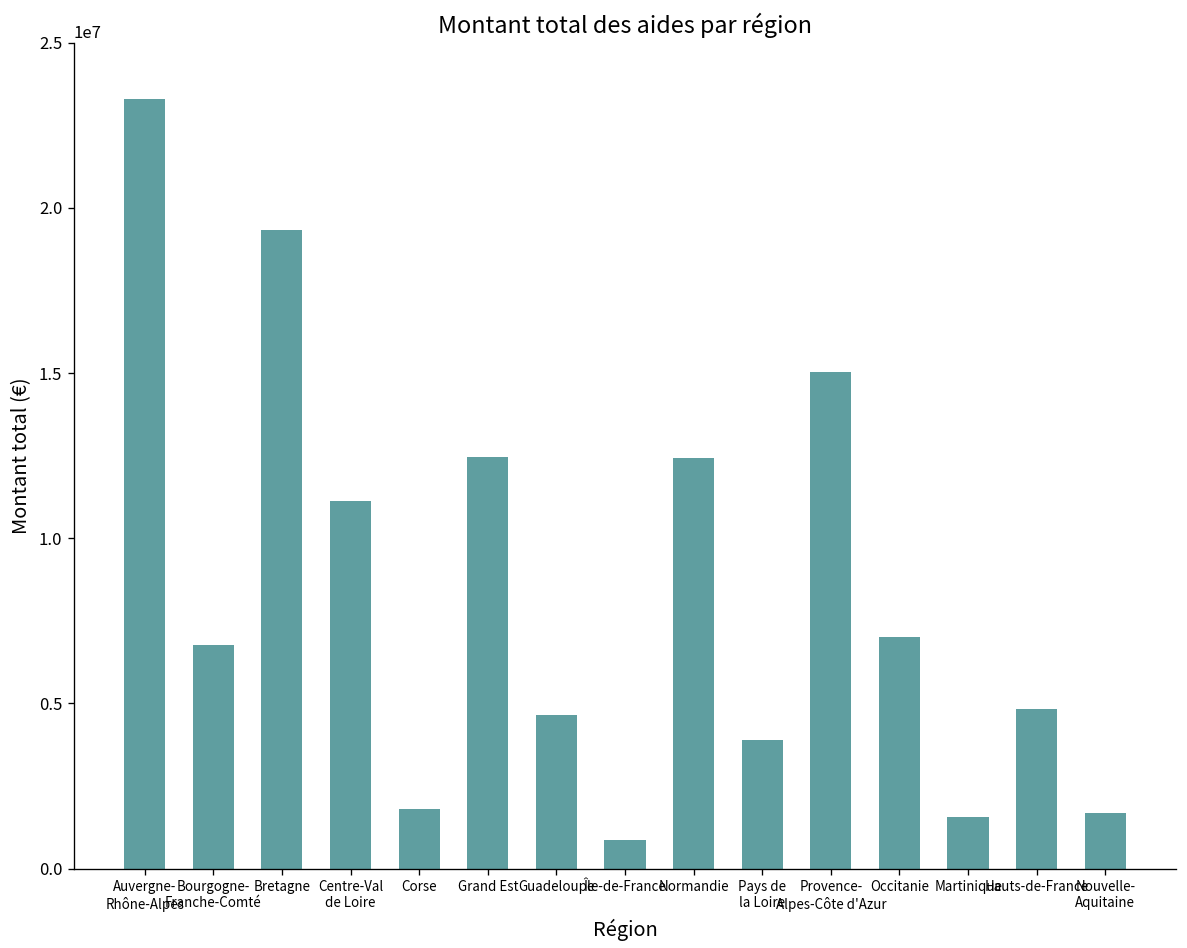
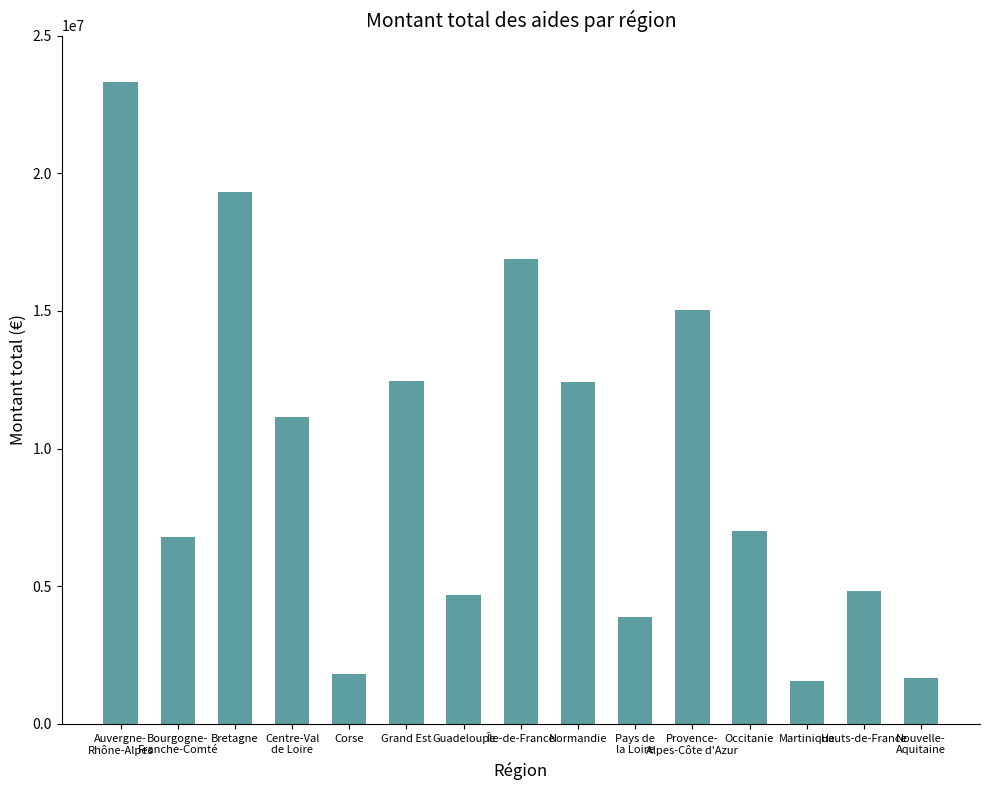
  {
    "Bretagne": 19300000,
    "Centre-Val de Loire": 11100000,
    "Corse": 1800000,
    "Grand Est": 12400000,
    "Guadeloupe": 4700000,
-   "Île-de-France": 900000,
+   "Île-de-France": 16900000,
    "Normandie": 12400000,
    "Provence- Alpes-Côte d'Azur": 15000000,
    "Nouvelle- Aquitaine": 1700000
  }
